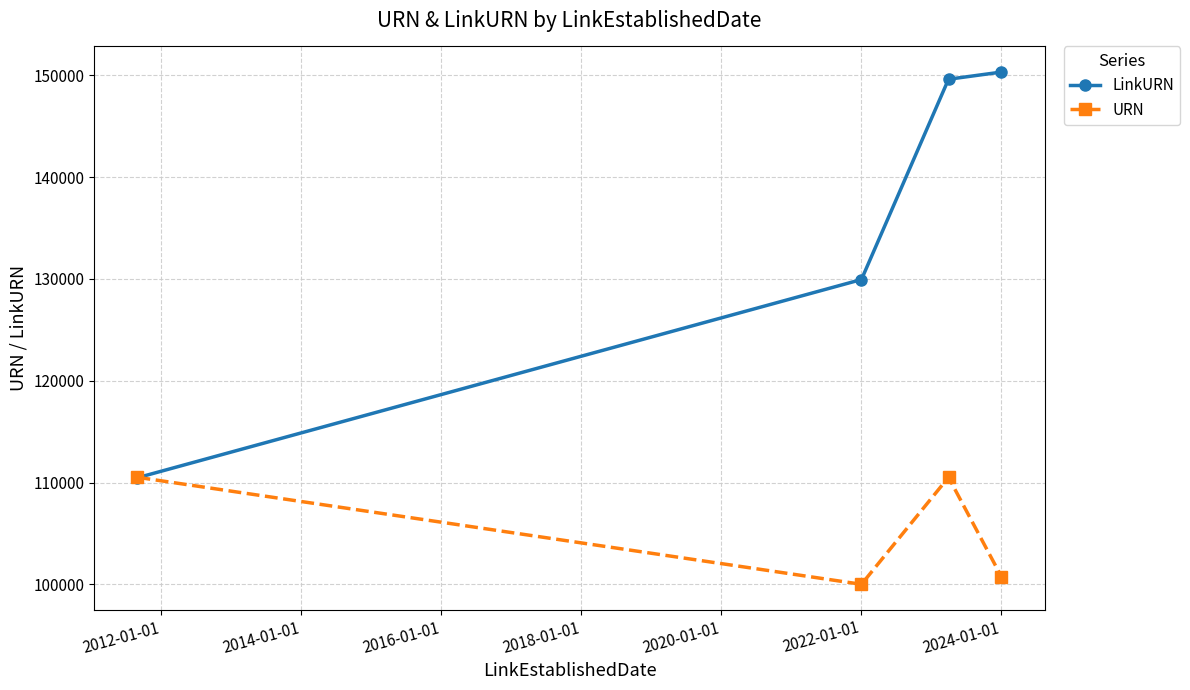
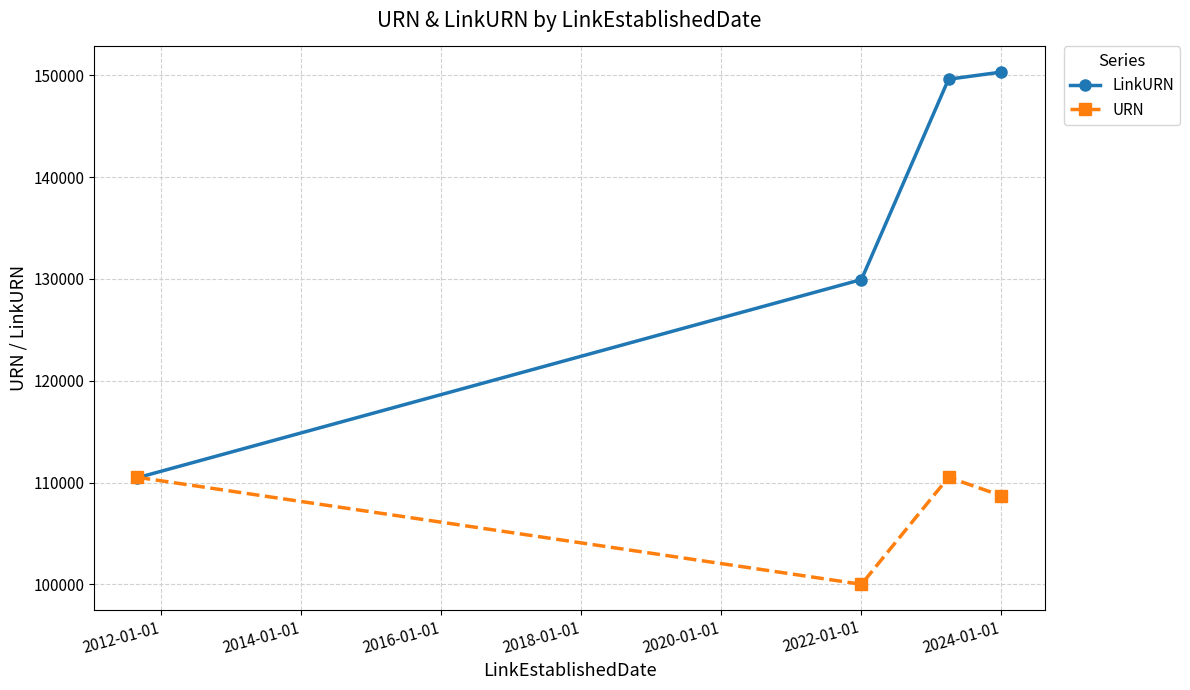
  {
    "LinkURN": {
      "2022-01-01": 129900,
      "2024-01-01": 150300
    },
    "URN": {
      "2022-01-01": 100000,
-     "2024-01-01": 100700
+     "2024-01-01": 108700
    }
  }
